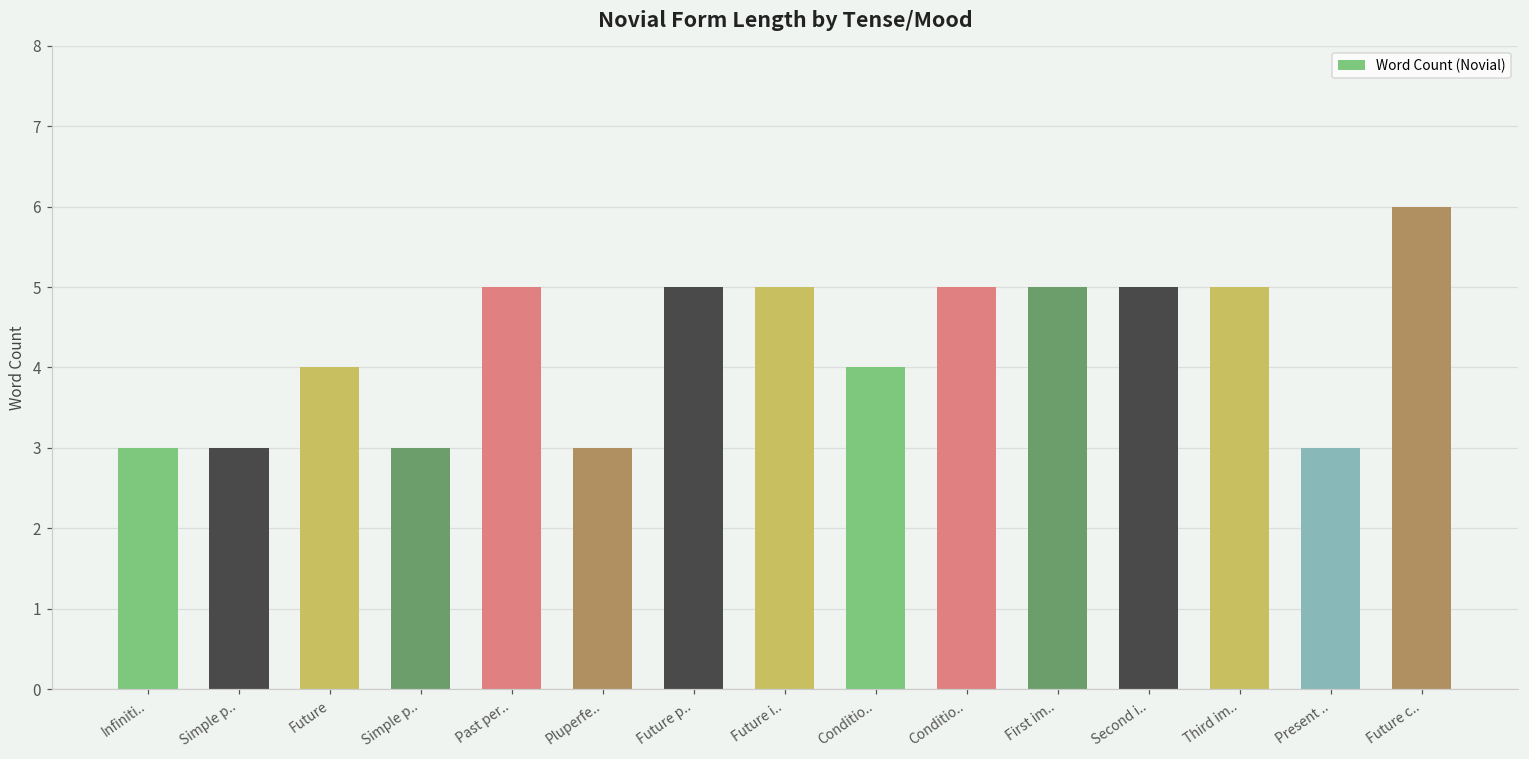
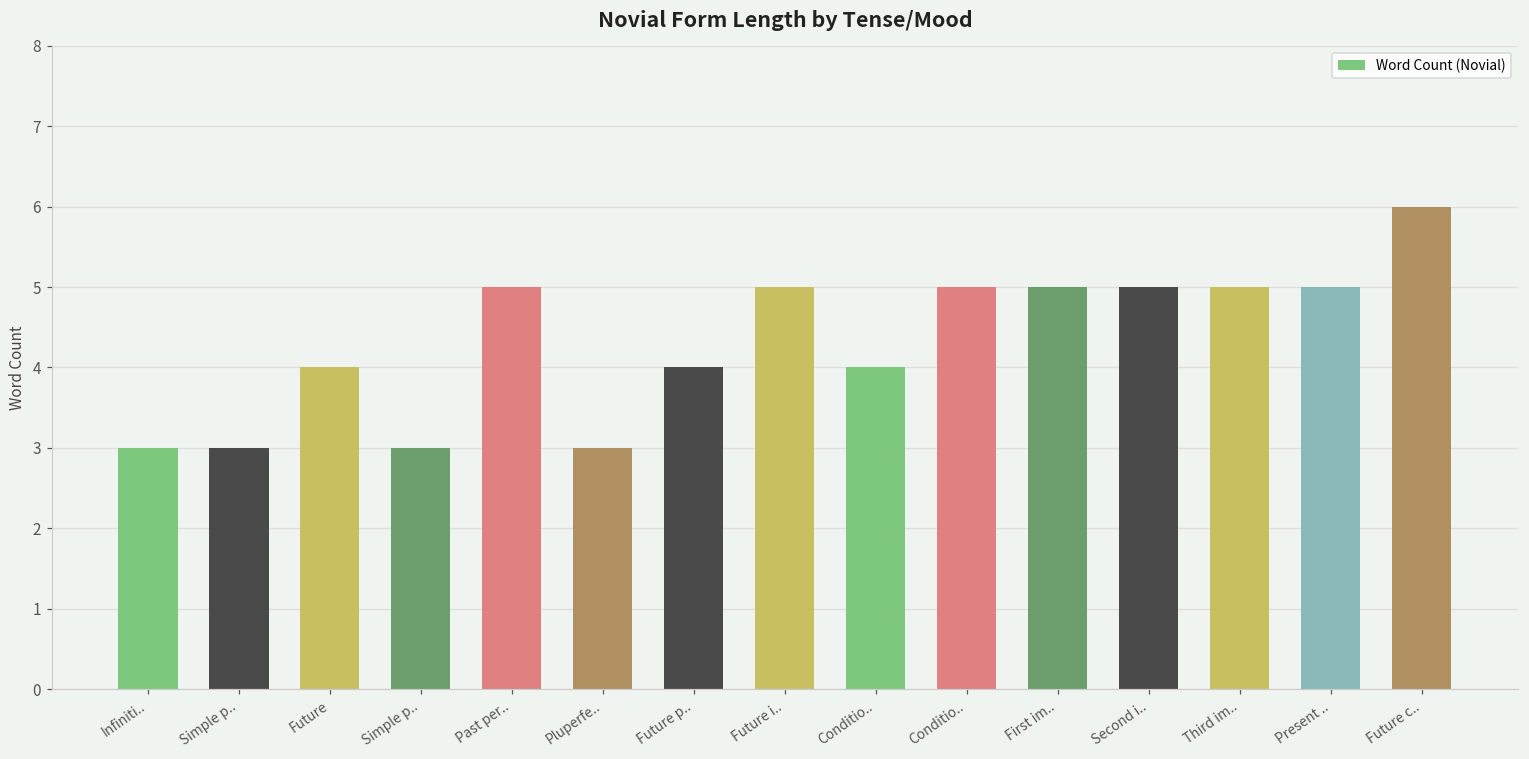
  {
    "Infiniti..": 3,
    "Future": 4,
    "Past per..": 5,
    "Pluperfe..": 3,
-   "Future p..": 5,
+   "Future p..": 4,
    "Future i..": 5,
    "First im..": 5,
    "Second i..": 5,
    "Third im..": 5,
-   "Present ..": 3,
+   "Present ..": 5,
    "Future c..": 6
  }
